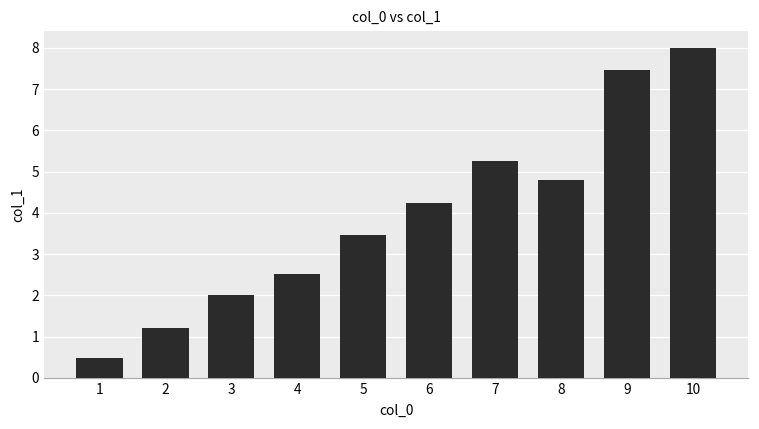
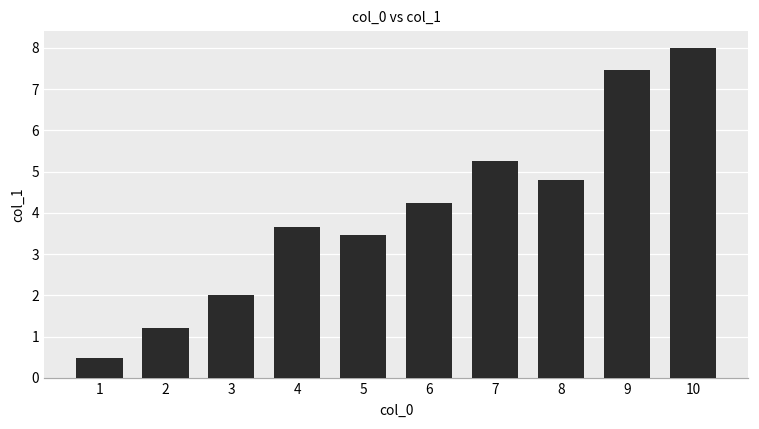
  {
    "1": 0.5,
    "2": 1.2,
    "3": 2.0,
-   "4": 2.5,
+   "4": 3.7,
    "5": 3.5,
    "6": 4.2,
    "7": 5.3,
    "8": 4.8,
    "9": 7.5,
    "10": 8.0
  }
